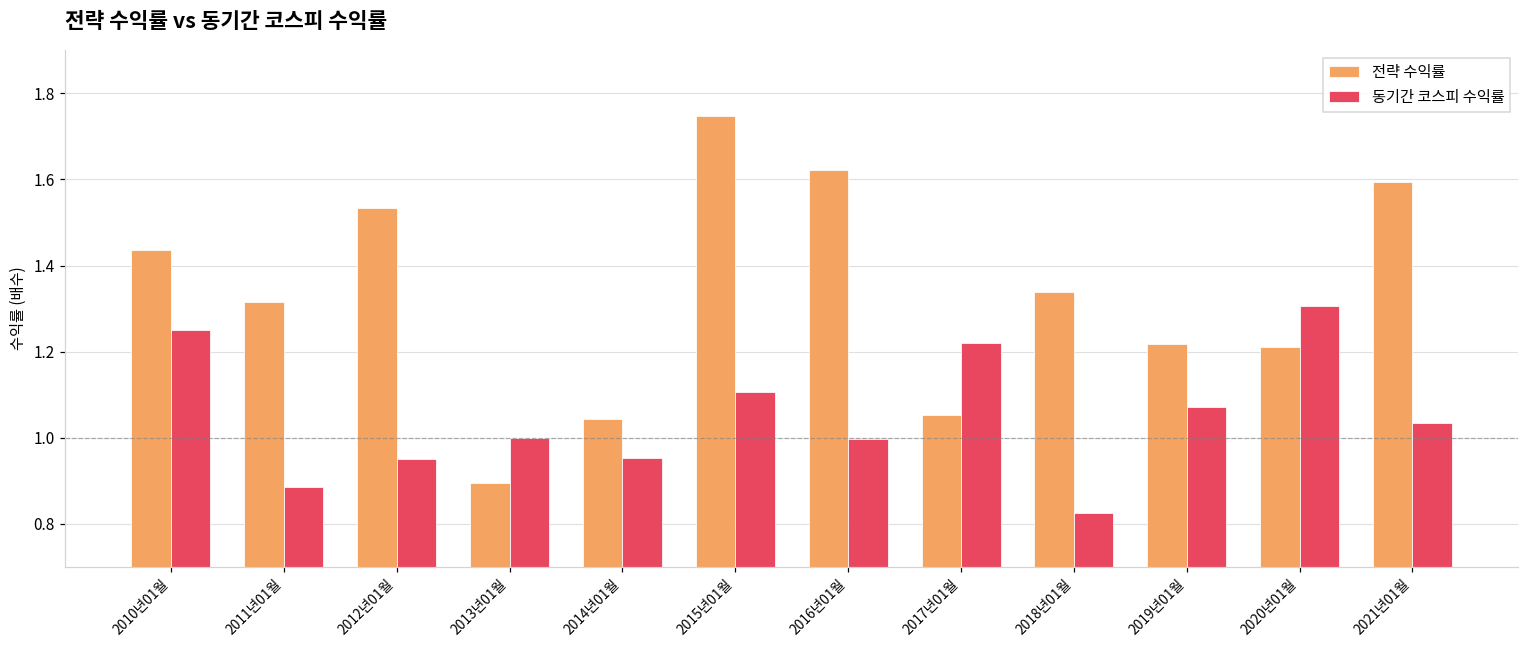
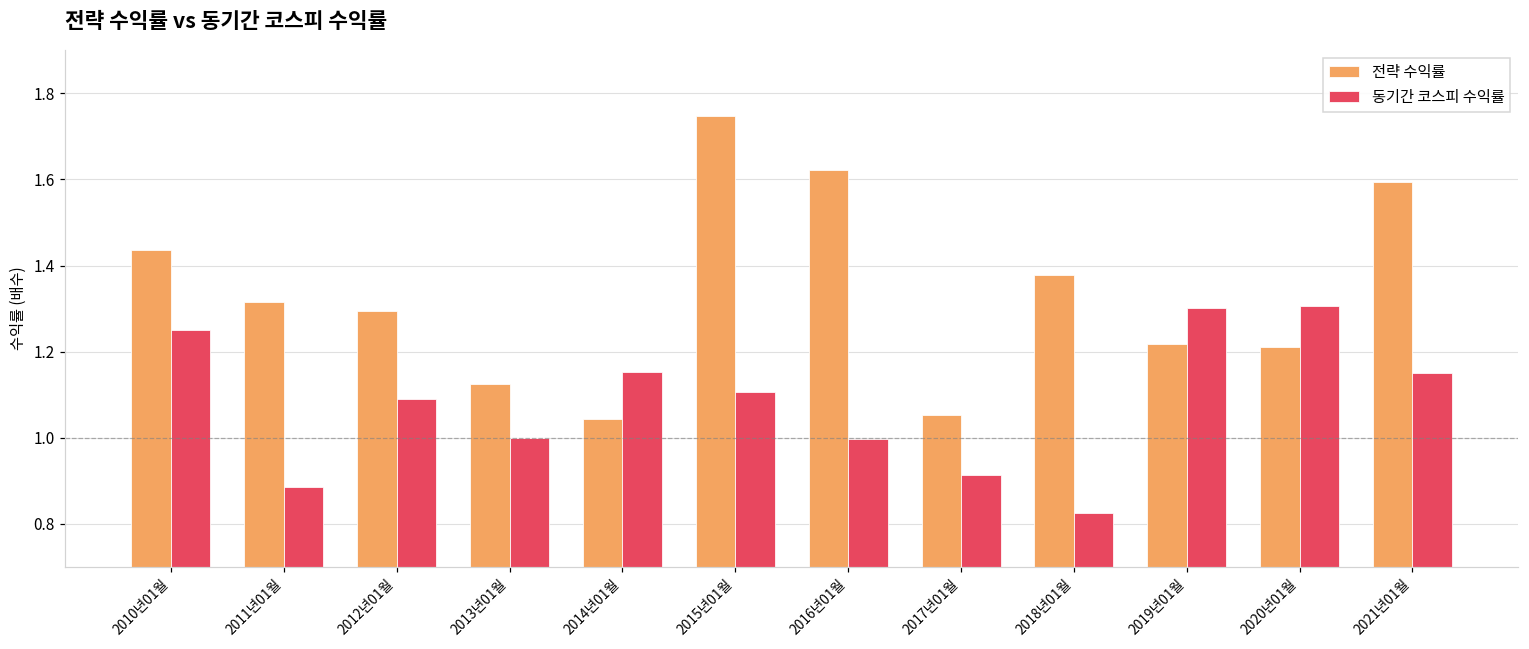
  {
    "전략 수익률": {
      "2010년01월": 1.43,
      "2011년01월": 1.32,
-     "2012년01월": 1.53,
-     "2013년01월": 0.89,
+     "2012년01월": 1.29,
+     "2013년01월": 1.12,
      "2014년01월": 1.04,
      "2015년01월": 1.75,
      "2016년01월": 1.62,
      "2017년01월": 1.05,
-     "2018년01월": 1.34,
+     "2018년01월": 1.38,
      "2019년01월": 1.22,
      "2020년01월": 1.21,
      "2021년01월": 1.59
    },
    "동기간 코스피 수익률": {
      "2010년01월": 1.25,
      "2011년01월": 0.88,
-     "2012년01월": 0.95,
+     "2012년01월": 1.09,
      "2013년01월": 1.00,
-     "2014년01월": 0.95,
+     "2014년01월": 1.15,
      "2015년01월": 1.11,
      "2016년01월": 1.00,
-     "2017년01월": 1.22,
+     "2017년01월": 0.91,
      "2018년01월": 0.82,
-     "2019년01월": 1.07,
+     "2019년01월": 1.30,
      "2020년01월": 1.31,
-     "2021년01월": 1.03
+     "2021년01월": 1.15
    }
  }
